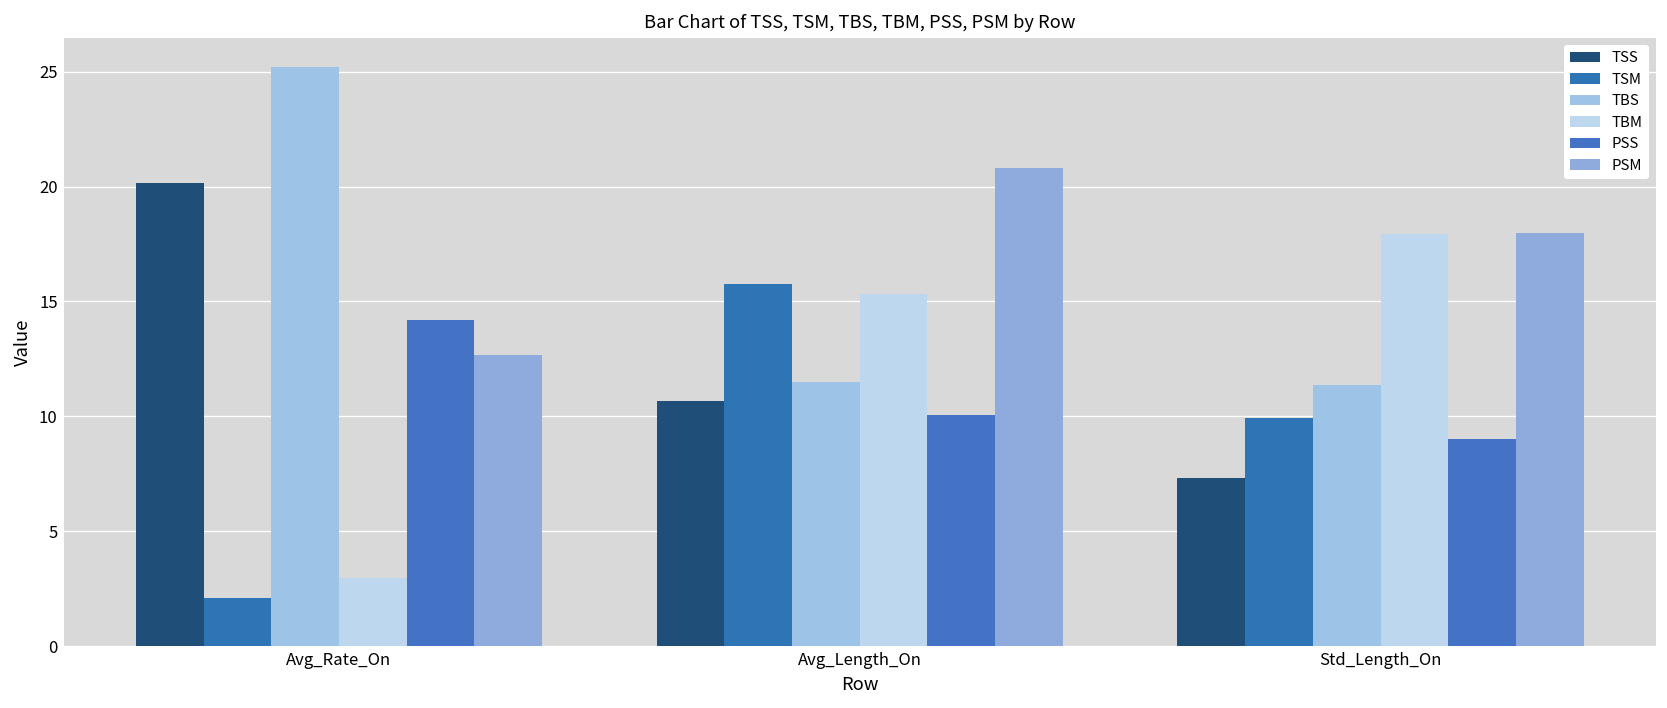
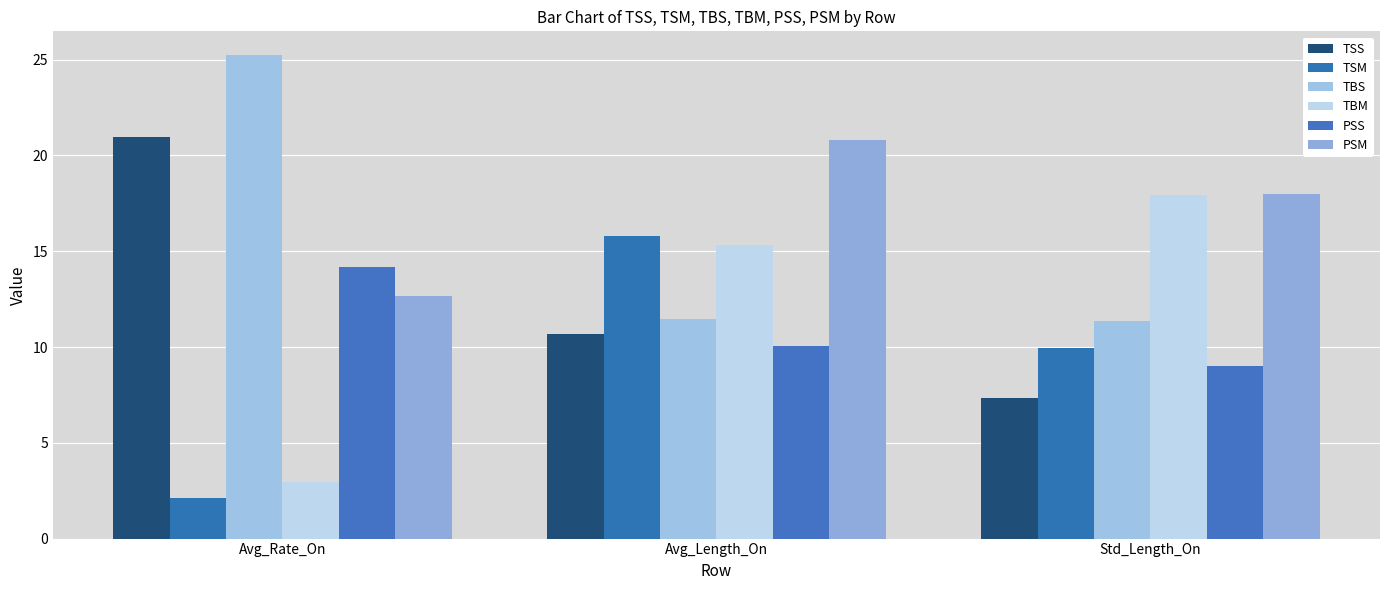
  {
    "TSS": {
-     "Avg_Rate_On": 20.2,
+     "Avg_Rate_On": 20.9,
      "Avg_Length_On": 10.7,
      "Std_Length_On": 7.3
    }
  }
